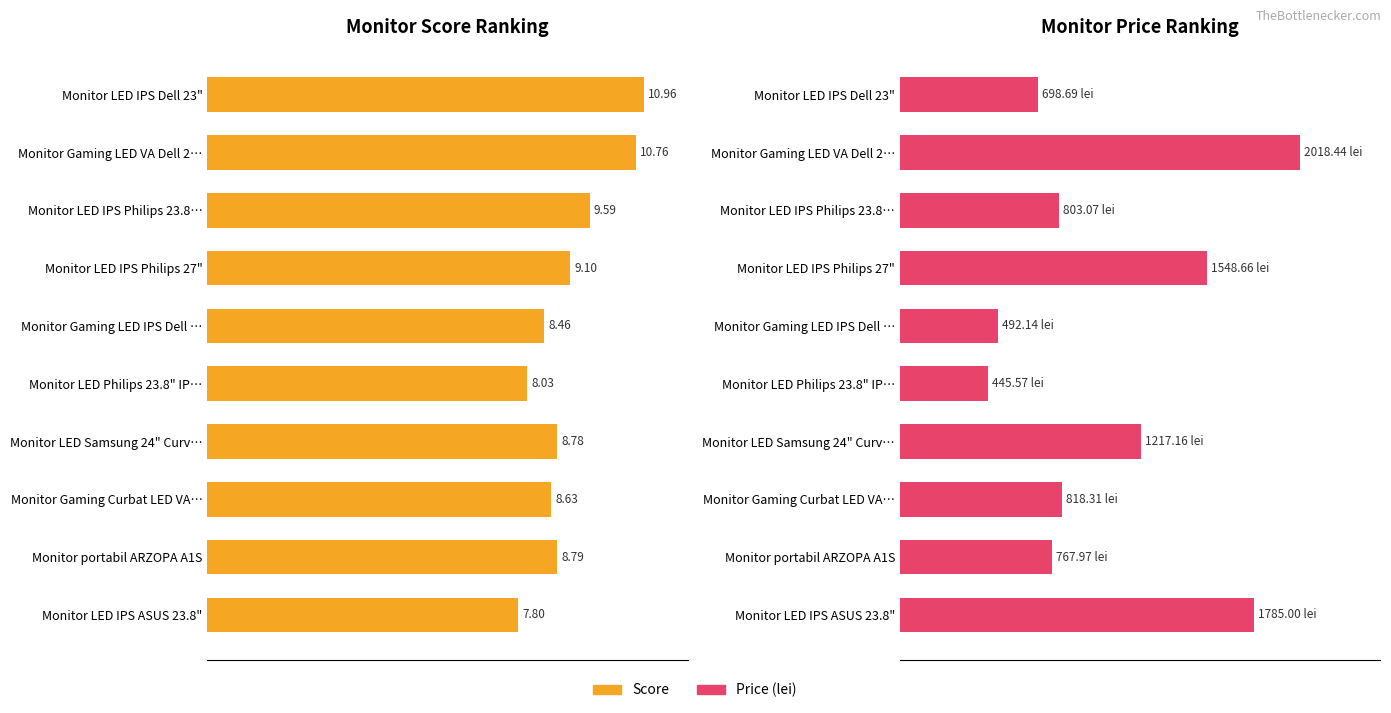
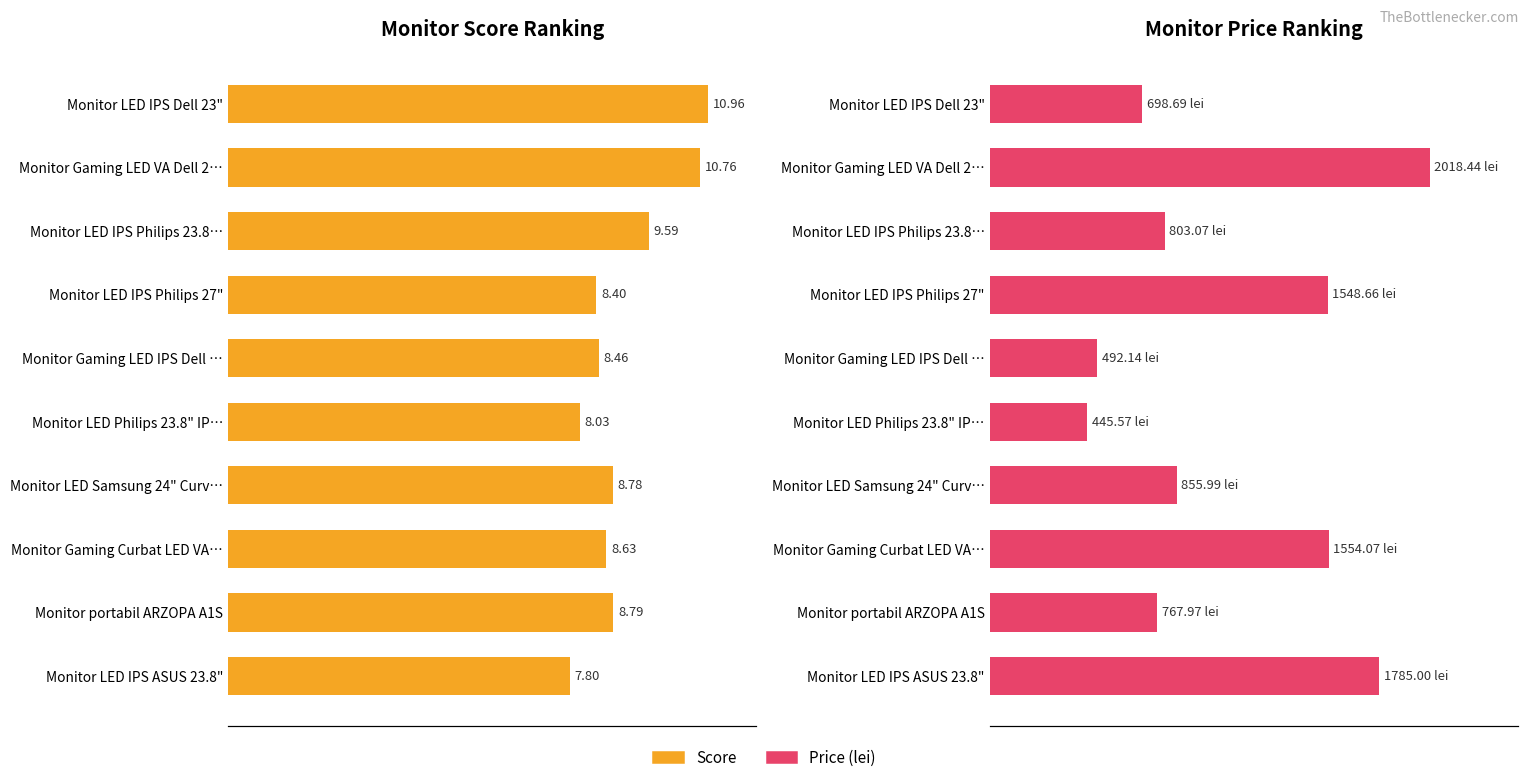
  {
    "Monitor Score Ranking": {
-     "Monitor LED IPS Philips 27\"": 9.10
+     "Monitor LED IPS Philips 27\"": 8.40
    },
    "Monitor Price Ranking": {
-     "Monitor LED Samsung 24\" Curv…": 1217.16,
-     "Monitor Gaming Curbat LED VA…": 818.31
+     "Monitor LED Samsung 24\" Curv…": 855.99,
+     "Monitor Gaming Curbat LED VA…": 1554.07
    }
  }
